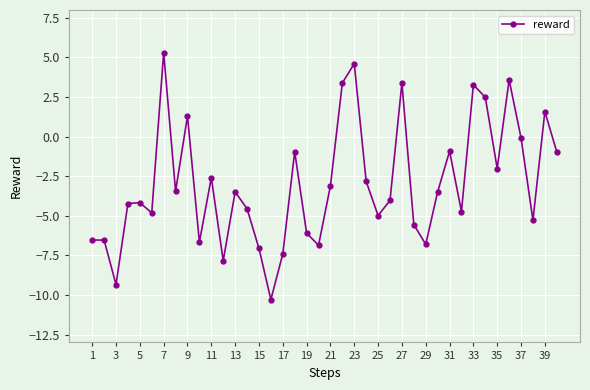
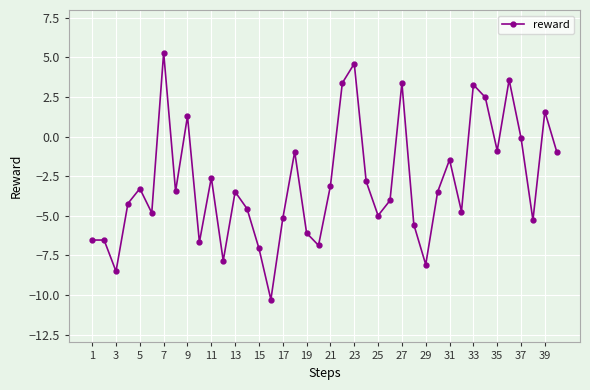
  {
    "1": -6.5,
-   "3": -9.3,
-   "5": -4.2,
+   "3": -8.5,
+   "5": -3.3,
    "7": 5.3,
    "9": 1.3,
    "11": -2.6,
    "13": -3.5,
    "15": -7.1,
-   "17": -7.4,
+   "17": -5.2,
    "19": -6.1,
    "21": -3.1,
    "23": 4.6,
    "25": -5.0,
    "27": 3.4,
-   "29": -6.8,
-   "31": -0.9,
+   "29": -8.1,
+   "31": -1.5,
    "33": 3.3,
-   "35": -2.0,
+   "35": -0.9,
    "37": -0.1,
    "39": 1.6
  }
